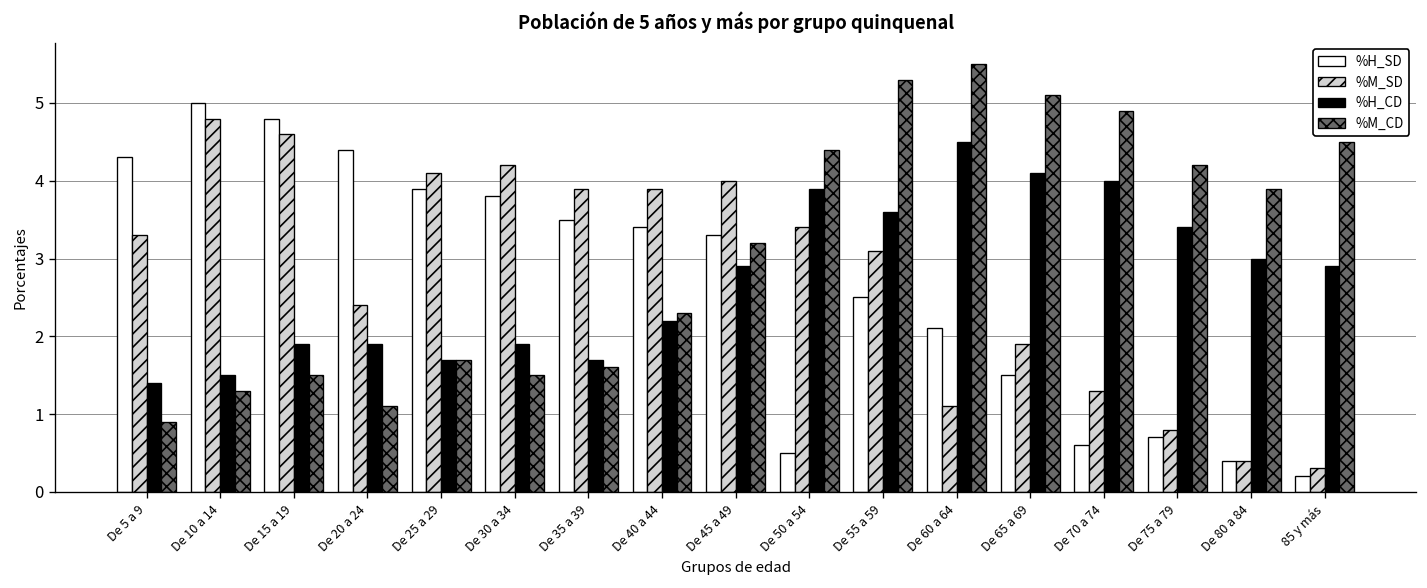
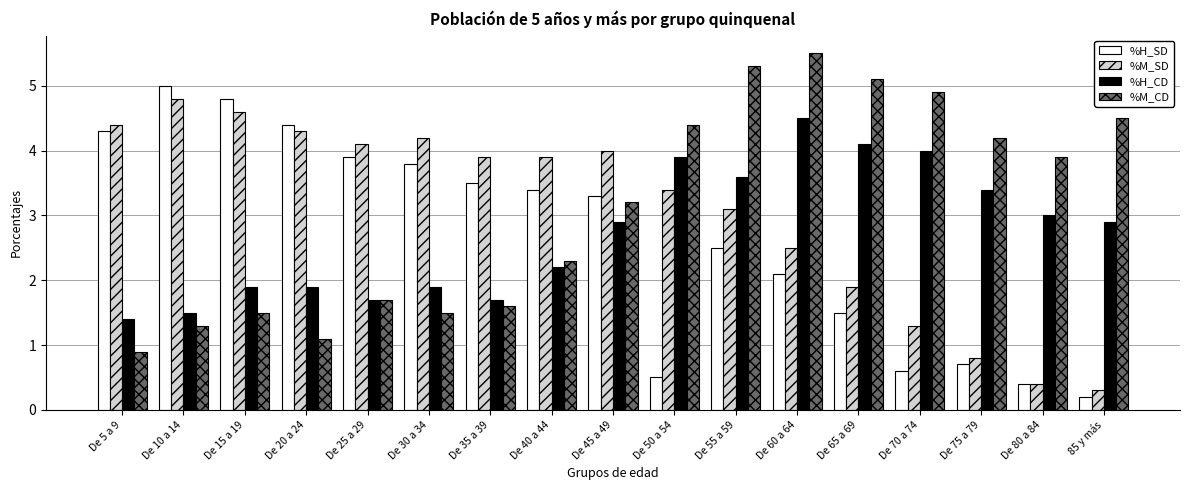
  {
    "%H_SD": {
      "De 5 a 9": 4.3,
      "De 10 a 14": 5.0,
      "De 15 a 19": 4.8,
      "De 20 a 24": 4.4,
      "De 25 a 29": 3.9,
      "De 30 a 34": 3.8,
      "De 35 a 39": 3.5,
      "De 40 a 44": 3.4,
      "De 45 a 49": 3.3,
      "De 50 a 54": 0.5,
      "De 55 a 59": 2.5,
      "De 60 a 64": 2.1,
      "De 65 a 69": 1.5,
      "De 70 a 74": 0.6,
      "De 75 a 79": 0.7,
      "De 80 a 84": 0.4,
      "85 y más": 0.2
    },
    "%M_SD": {
-     "De 5 a 9": 3.3,
+     "De 5 a 9": 4.4,
      "De 10 a 14": 4.8,
      "De 15 a 19": 4.6,
-     "De 20 a 24": 2.4,
+     "De 20 a 24": 4.3,
      "De 25 a 29": 4.1,
      "De 30 a 34": 4.2,
      "De 35 a 39": 3.9,
      "De 40 a 44": 3.9,
      "De 45 a 49": 4.0,
      "De 50 a 54": 3.4,
      "De 55 a 59": 3.1,
-     "De 60 a 64": 1.1,
+     "De 60 a 64": 2.5,
      "De 65 a 69": 1.9,
      "De 70 a 74": 1.3,
      "De 75 a 79": 0.8,
      "De 80 a 84": 0.4,
      "85 y más": 0.3
    },
    "%H_CD": {
      "De 5 a 9": 1.4,
      "De 10 a 14": 1.5,
      "De 15 a 19": 1.9,
      "De 20 a 24": 1.9,
      "De 25 a 29": 1.7,
      "De 30 a 34": 1.9,
      "De 35 a 39": 1.7,
      "De 40 a 44": 2.2,
      "De 45 a 49": 2.9,
      "De 50 a 54": 3.9,
      "De 55 a 59": 3.6,
      "De 60 a 64": 4.5,
      "De 65 a 69": 4.1,
      "De 70 a 74": 4.0,
      "De 75 a 79": 3.4,
      "De 80 a 84": 3.0,
      "85 y más": 2.9
    },
    "%M_CD": {
      "De 5 a 9": 0.9,
      "De 10 a 14": 1.3,
      "De 15 a 19": 1.5,
      "De 20 a 24": 1.1,
      "De 25 a 29": 1.7,
      "De 30 a 34": 1.5,
      "De 35 a 39": 1.6,
      "De 40 a 44": 2.3,
      "De 45 a 49": 3.2,
      "De 50 a 54": 4.4,
      "De 55 a 59": 5.3,
      "De 60 a 64": 5.5,
      "De 65 a 69": 5.1,
      "De 70 a 74": 4.9,
      "De 75 a 79": 4.2,
      "De 80 a 84": 3.9,
      "85 y más": 4.5
    }
  }
